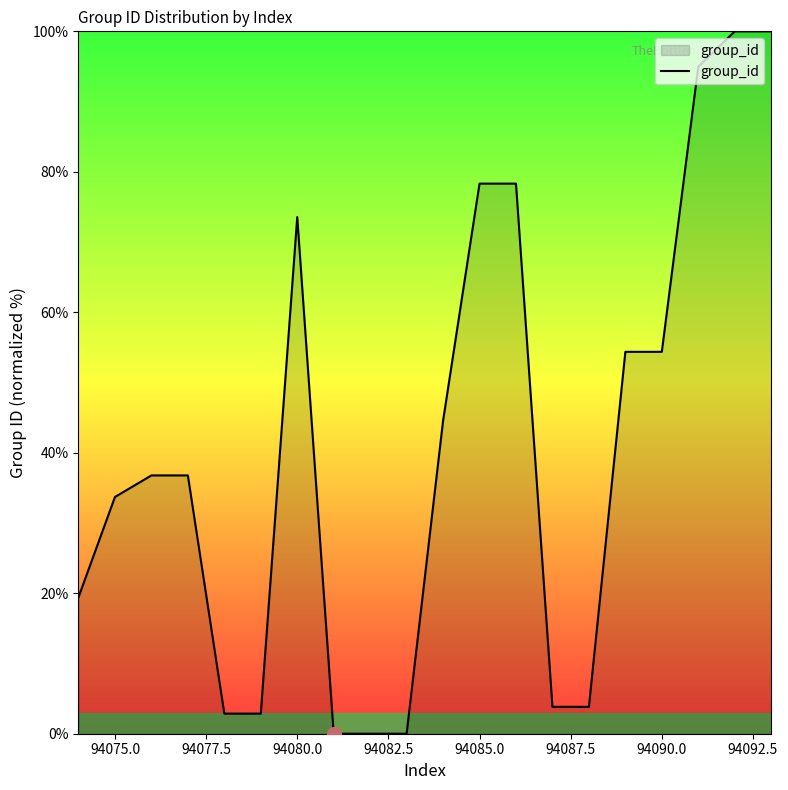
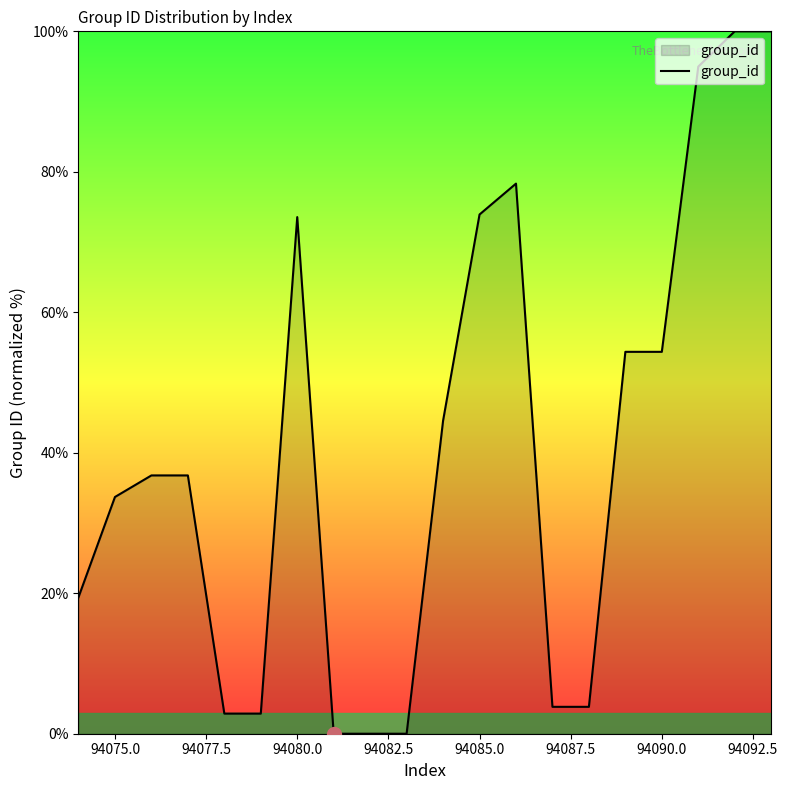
  {
    "group_id": {
      "94075.0": "34%",
      "94080.0": "74%",
-     "94085.0": "78%",
+     "94085.0": "74%",
      "94090.0": "54%"
    }
  }
